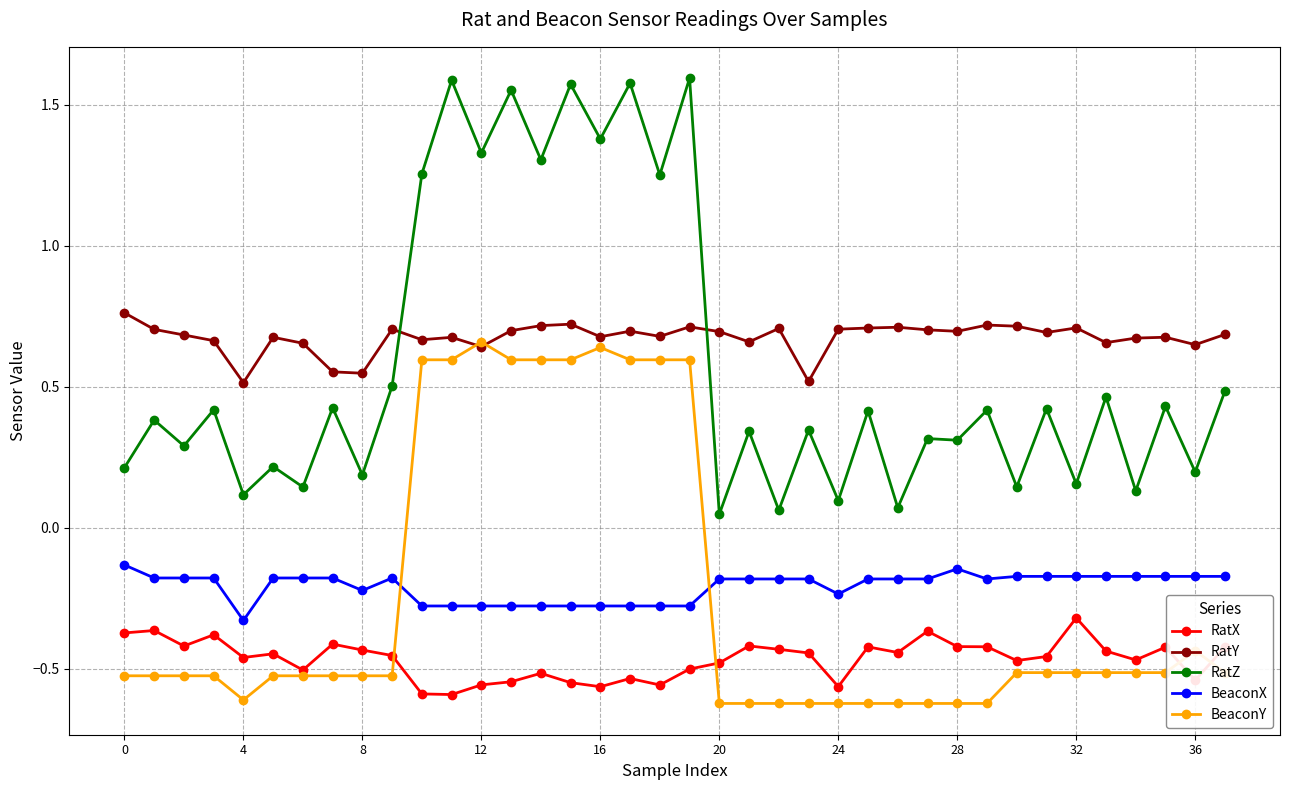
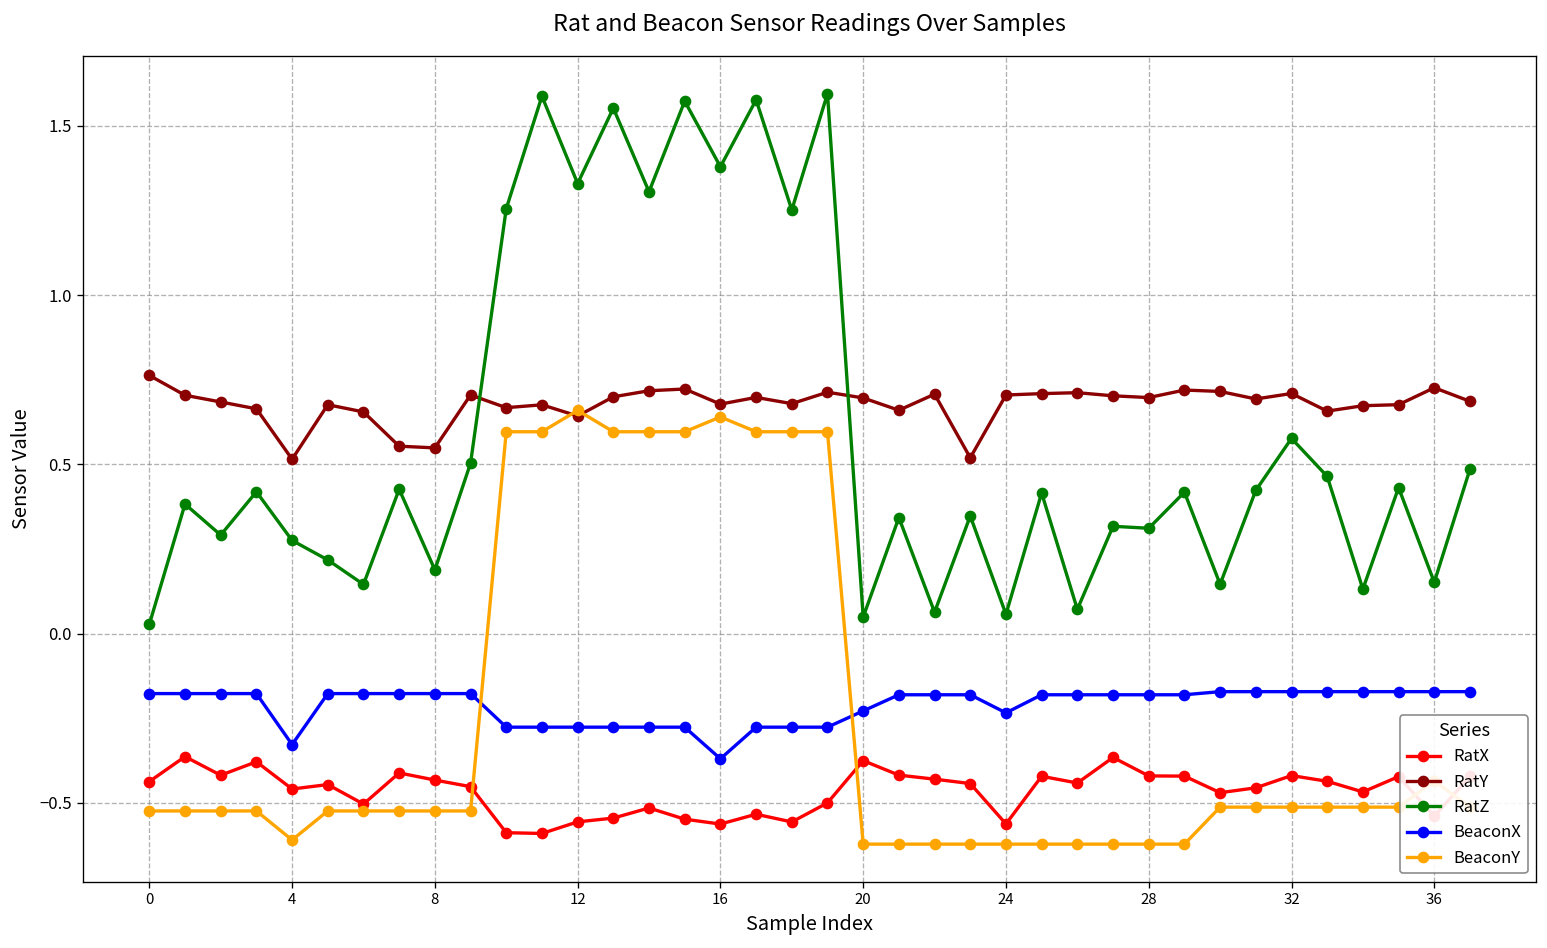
  {
    "RatX": {
-     "0": -0.37,
+     "0": -0.44,
      "4": -0.46,
      "8": -0.43,
      "12": -0.56,
      "16": -0.56,
-     "20": -0.48,
+     "20": -0.38,
      "24": -0.56,
      "28": -0.42,
-     "32": -0.32
+     "32": -0.42
    },
    "RatY": {
      "0": 0.76,
      "4": 0.52,
      "8": 0.55,
      "12": 0.64,
      "16": 0.68,
      "20": 0.70,
      "24": 0.70,
      "28": 0.70,
      "32": 0.71,
-     "36": 0.65
+     "36": 0.73
    },
    "RatZ": {
-     "0": 0.21,
-     "4": 0.12,
+     "0": 0.03,
+     "4": 0.28,
      "8": 0.19,
      "12": 1.33,
      "16": 1.38,
      "20": 0.05,
-     "24": 0.10,
+     "24": 0.06,
      "28": 0.31,
-     "32": 0.16,
-     "36": 0.20
+     "32": 0.58,
+     "36": 0.15
    },
    "BeaconX": {
-     "0": -0.13,
+     "0": -0.18,
      "4": -0.33,
-     "8": -0.22,
+     "8": -0.18,
      "12": -0.28,
-     "16": -0.28,
-     "20": -0.18,
+     "16": -0.37,
+     "20": -0.23,
      "24": -0.23,
-     "28": -0.15,
+     "28": -0.18,
      "32": -0.17,
      "36": -0.17
    },
    "BeaconY": {
      "0": -0.52,
      "4": -0.61,
      "8": -0.52,
      "12": 0.66,
      "16": 0.64,
      "20": -0.62,
      "24": -0.62,
      "28": -0.62,
      "32": -0.51
    }
  }
